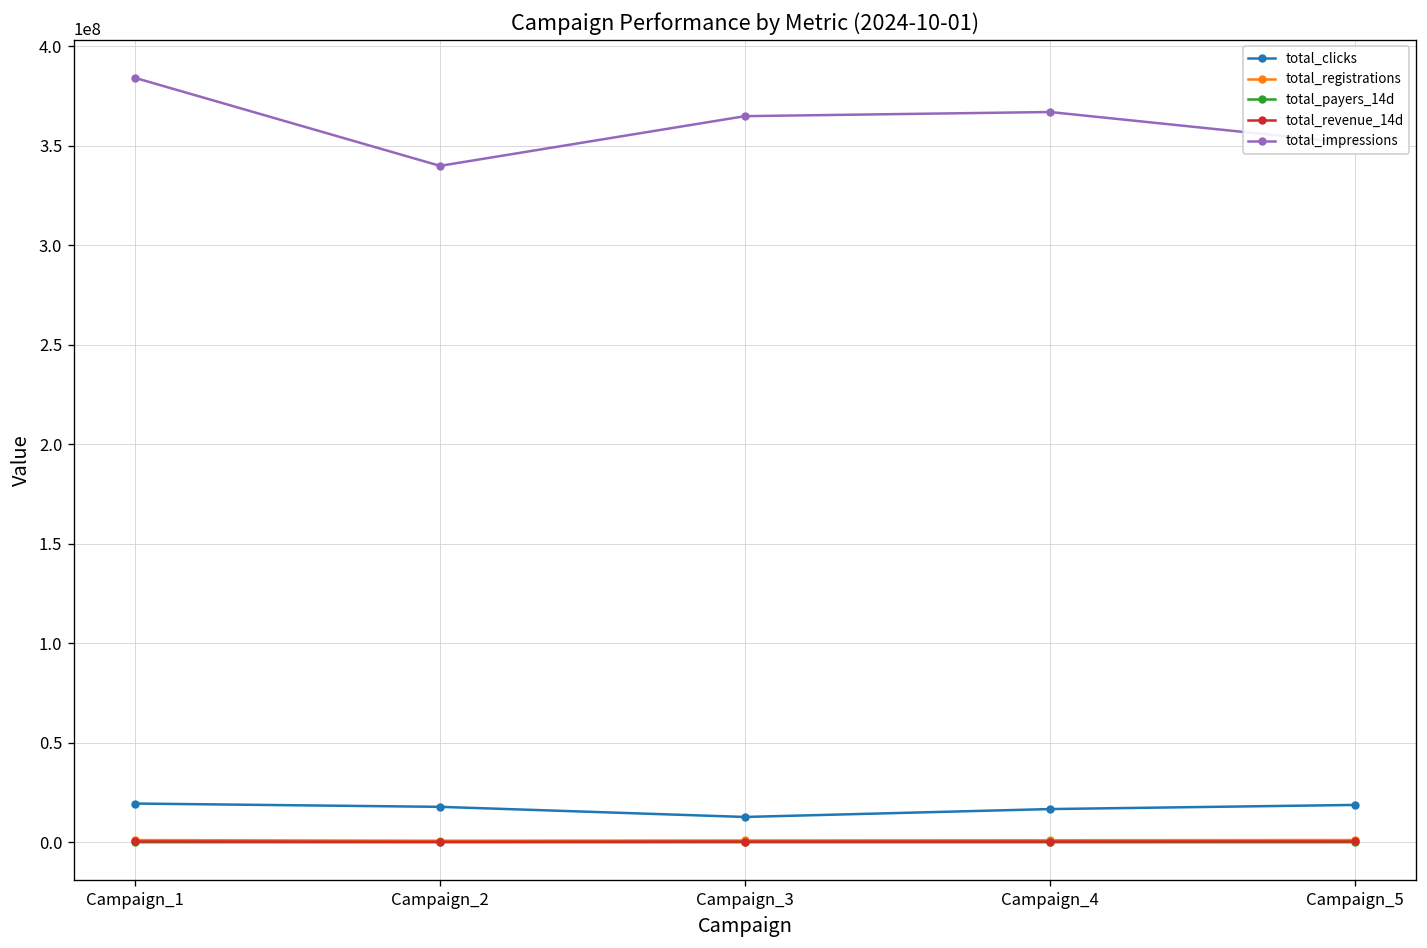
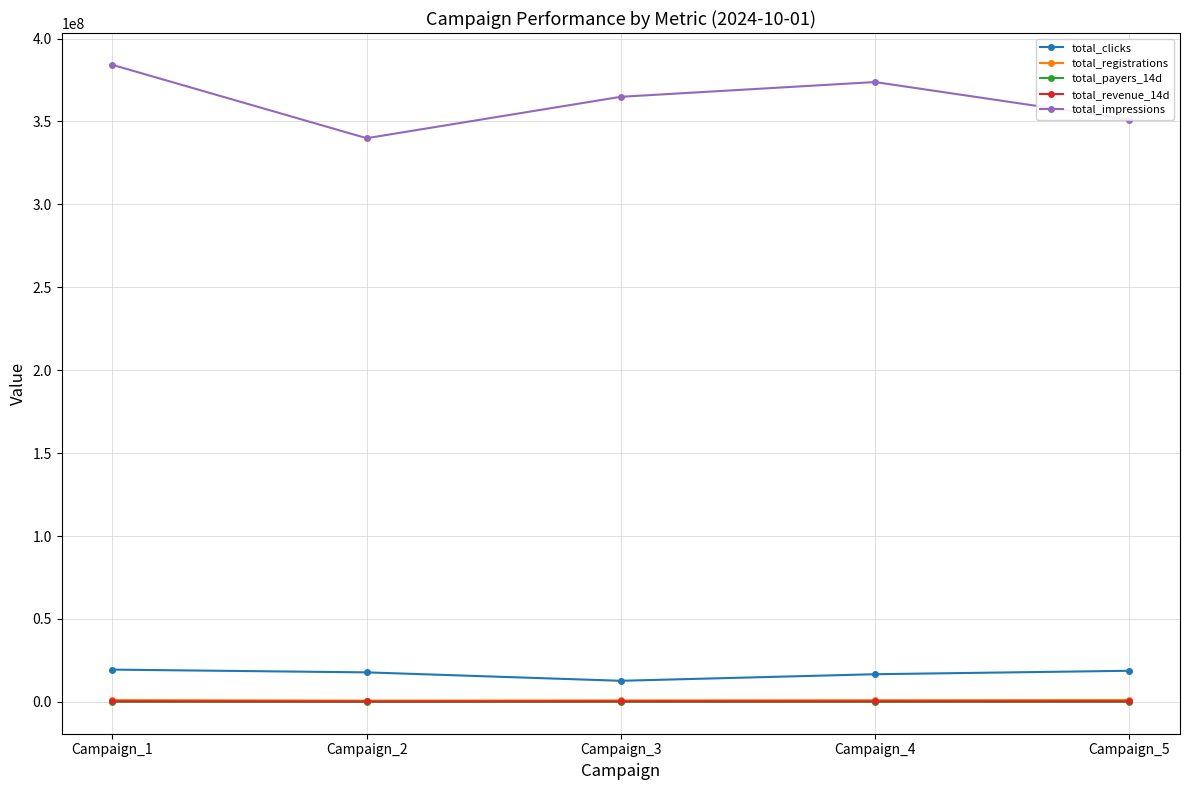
  {
    "total_clicks": {
      "Campaign_1": 19000000,
      "Campaign_2": 18000000,
      "Campaign_3": 13000000,
      "Campaign_4": 17000000,
      "Campaign_5": 19000000
    },
    "total_impressions": {
      "Campaign_1": 384000000,
      "Campaign_2": 340000000,
      "Campaign_3": 365000000,
-     "Campaign_4": 367000000
+     "Campaign_4": 374000000
    }
  }
